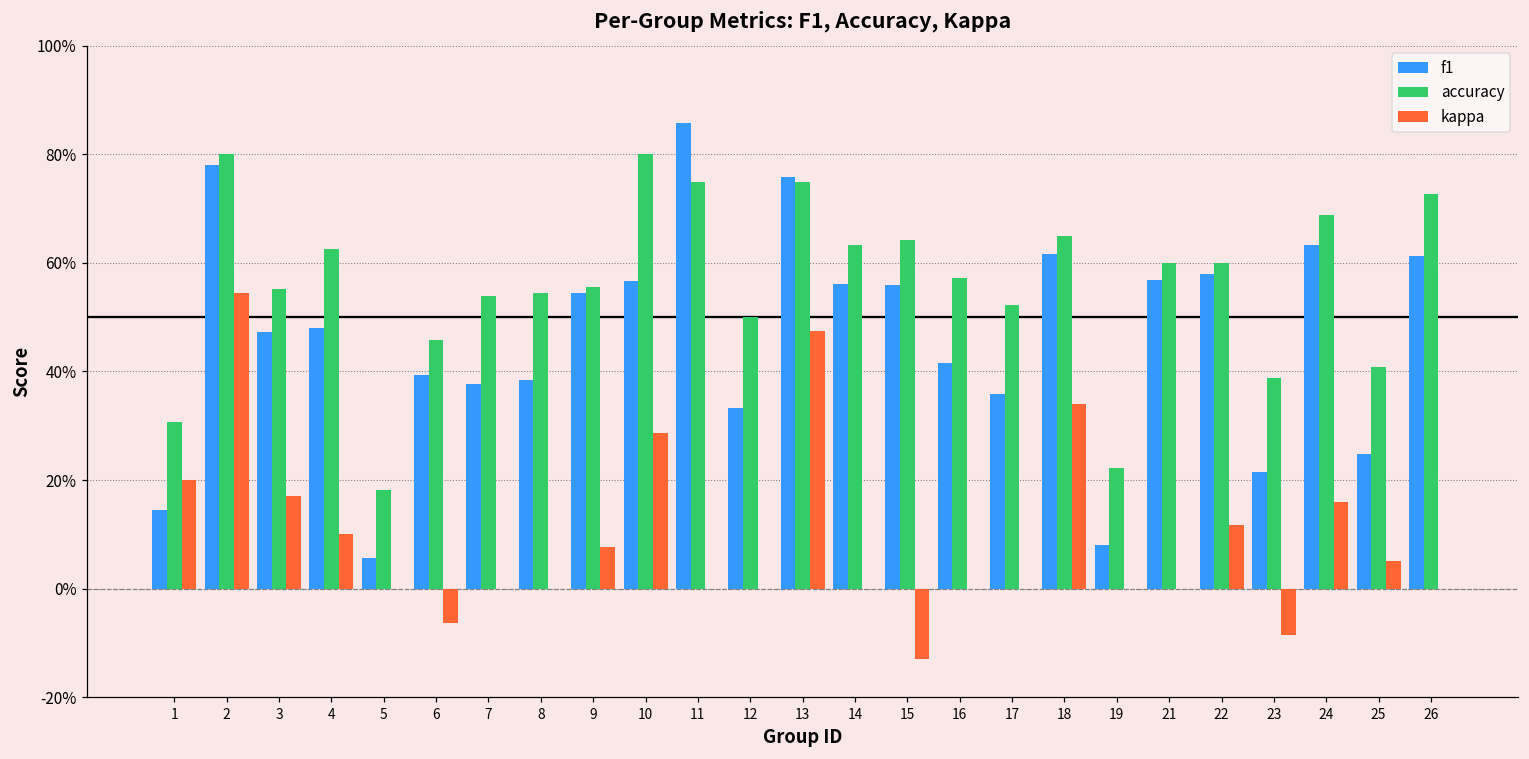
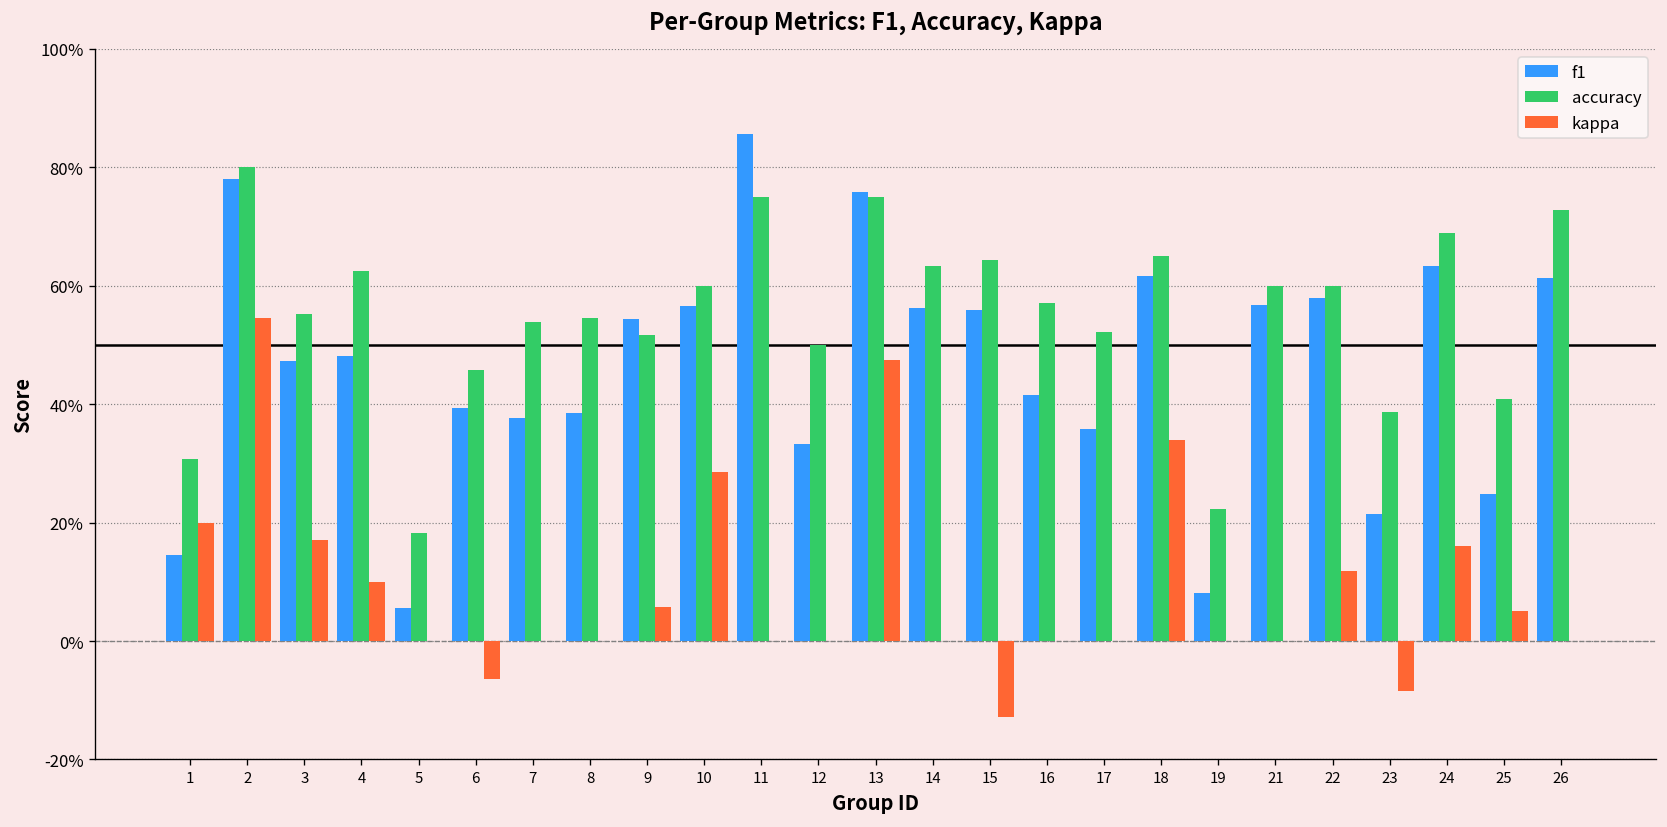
  {
    "f1": {
      "1": "14%",
      "2": "78%",
      "3": "47%",
      "4": "48%",
      "5": "6%",
      "6": "39%",
      "7": "38%",
      "8": "39%",
      "9": "54%",
      "10": "57%",
      "11": "86%",
      "12": "33%",
      "13": "76%",
      "14": "56%",
      "15": "56%",
      "16": "42%",
      "17": "36%",
      "18": "62%",
      "19": "8%",
      "21": "57%",
      "22": "58%",
      "23": "22%",
      "24": "63%",
      "25": "25%",
      "26": "61%"
    },
    "accuracy": {
      "1": "31%",
      "2": "80%",
      "3": "55%",
      "4": "63%",
      "5": "18%",
      "6": "46%",
      "7": "54%",
      "8": "55%",
-     "9": "56%",
-     "10": "80%",
+     "9": "52%",
+     "10": "60%",
      "11": "75%",
      "12": "50%",
      "13": "75%",
      "14": "63%",
      "15": "64%",
      "16": "57%",
      "17": "52%",
      "18": "65%",
      "19": "22%",
      "21": "60%",
      "22": "60%",
      "23": "39%",
      "24": "69%",
      "25": "41%",
      "26": "73%"
    },
    "kappa": {
      "1": "20%",
      "2": "55%",
      "3": "17%",
      "4": "10%",
      "5": "0%",
      "6": "-6%",
      "7": "0%",
      "8": "0%",
-     "9": "8%",
+     "9": "6%",
      "10": "29%",
      "11": "0%",
      "12": "0%",
      "13": "48%",
      "14": "0%",
      "15": "-13%",
      "16": "0%",
      "17": "0%",
      "18": "34%",
      "19": "0%",
      "21": "0%",
      "22": "12%",
      "23": "-8%",
      "24": "16%",
      "25": "5%",
      "26": "0%"
    }
  }
